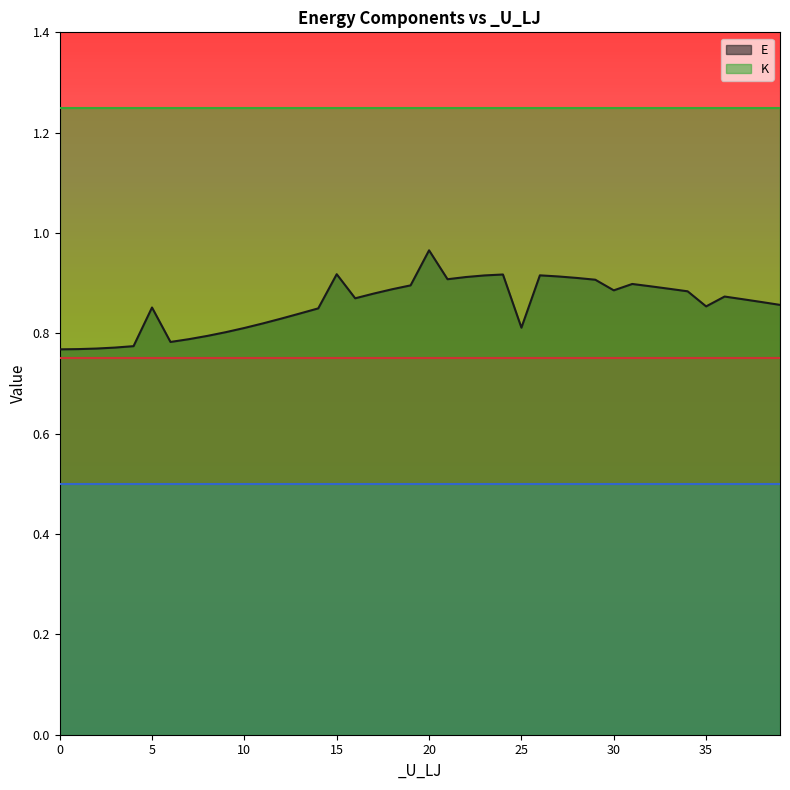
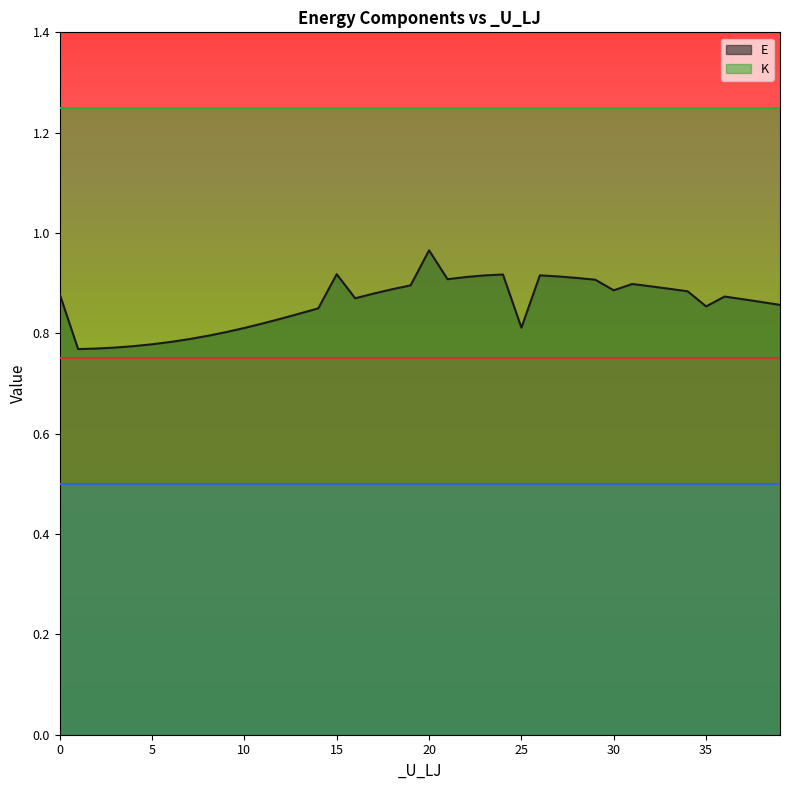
  {
    "E": {
-     "0": 0.77,
-     "5": 0.85,
+     "0": 0.88,
+     "5": 0.78,
      "10": 0.81,
      "15": 0.92,
      "20": 0.97,
      "25": 0.81,
      "30": 0.89,
      "35": 0.85
    },
    "K": {
      "0": 1.25,
      "5": 1.25,
      "10": 1.25,
      "15": 1.25,
      "20": 1.25,
      "25": 1.25,
      "30": 1.25,
      "35": 1.25
    }
  }
